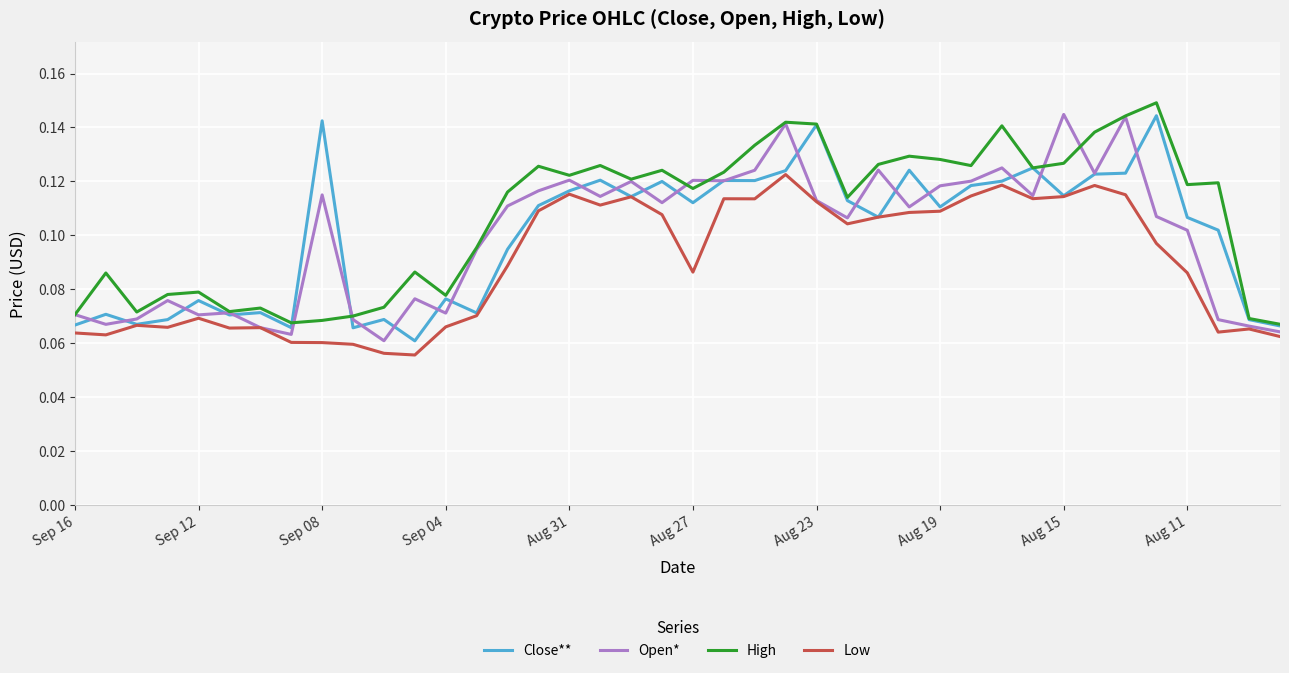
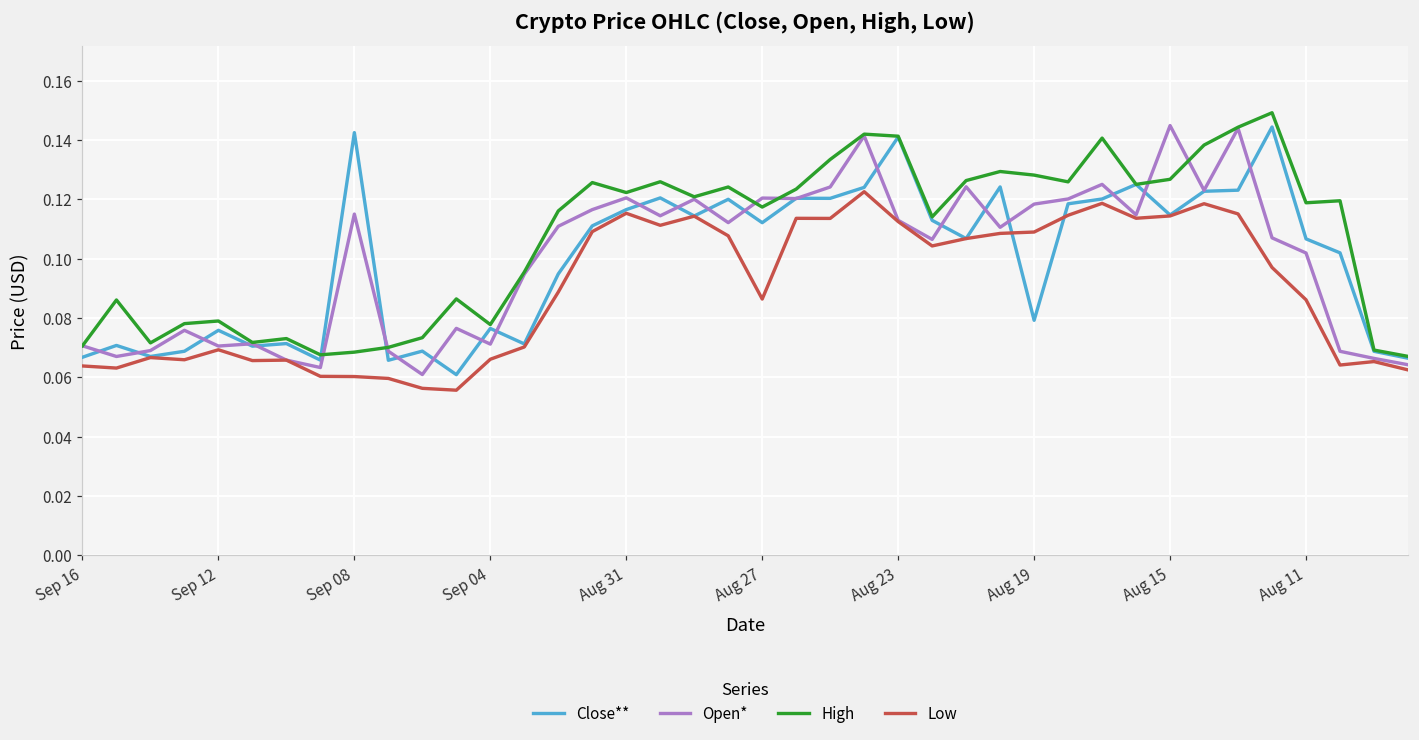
  {
    "Close**": {
      "Sep 16": 0.067,
      "Sep 12": 0.076,
      "Sep 08": 0.142,
      "Sep 04": 0.076,
      "Aug 31": 0.117,
      "Aug 27": 0.112,
-     "Aug 19": 0.111,
+     "Aug 19": 0.079,
      "Aug 11": 0.107
    },
    "Open*": {
      "Sep 12": 0.071,
      "Sep 08": 0.115,
      "Sep 04": 0.071,
      "Aug 31": 0.120,
      "Aug 27": 0.120,
      "Aug 19": 0.118,
      "Aug 15": 0.145,
      "Aug 11": 0.102
    },
    "High": {
      "Sep 12": 0.079,
      "Sep 08": 0.068,
      "Sep 04": 0.078,
      "Aug 31": 0.122,
      "Aug 27": 0.117,
      "Aug 19": 0.128,
      "Aug 15": 0.127,
      "Aug 11": 0.119
    },
    "Low": {
      "Sep 16": 0.064,
      "Sep 12": 0.069,
      "Sep 08": 0.060,
      "Sep 04": 0.066,
      "Aug 31": 0.115,
      "Aug 27": 0.086,
      "Aug 19": 0.109,
      "Aug 11": 0.086
    }
  }
